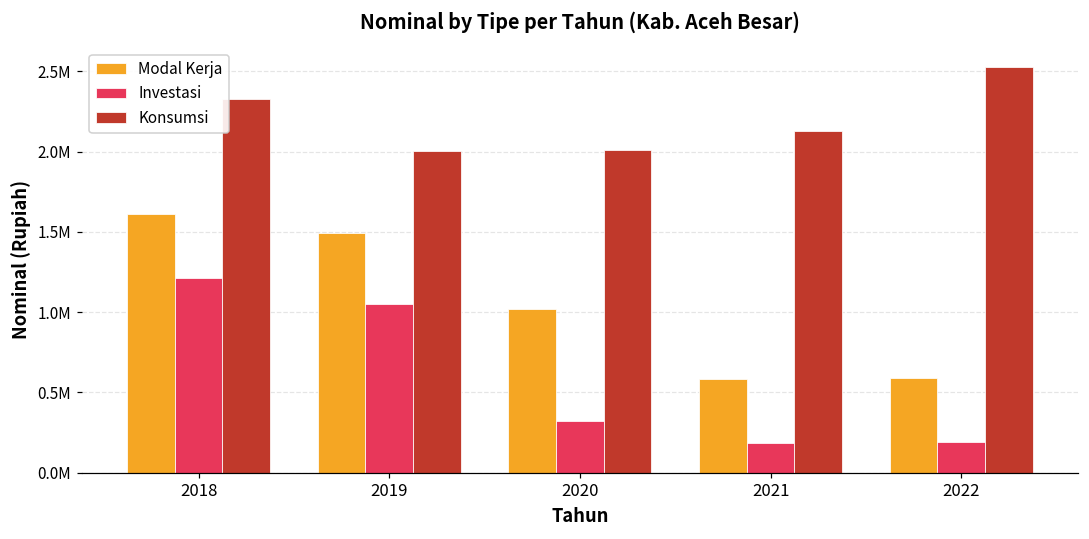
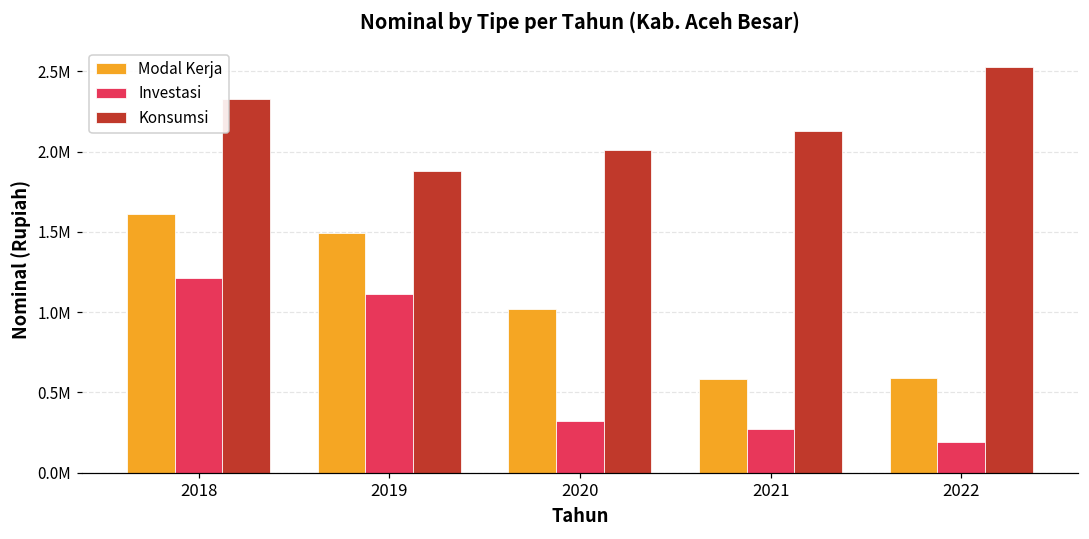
  {
    "Modal Kerja": {
      "2018": 1610000,
      "2019": 1500000,
      "2020": 1020000,
      "2021": 590000,
      "2022": 590000
    },
    "Investasi": {
      "2018": 1210000,
-     "2019": 1050000,
+     "2019": 1110000,
      "2020": 320000,
-     "2021": 190000,
+     "2021": 270000,
      "2022": 190000
    },
    "Konsumsi": {
      "2018": 2330000,
-     "2019": 2000000,
+     "2019": 1880000,
      "2020": 2010000,
      "2021": 2130000,
      "2022": 2530000
    }
  }
